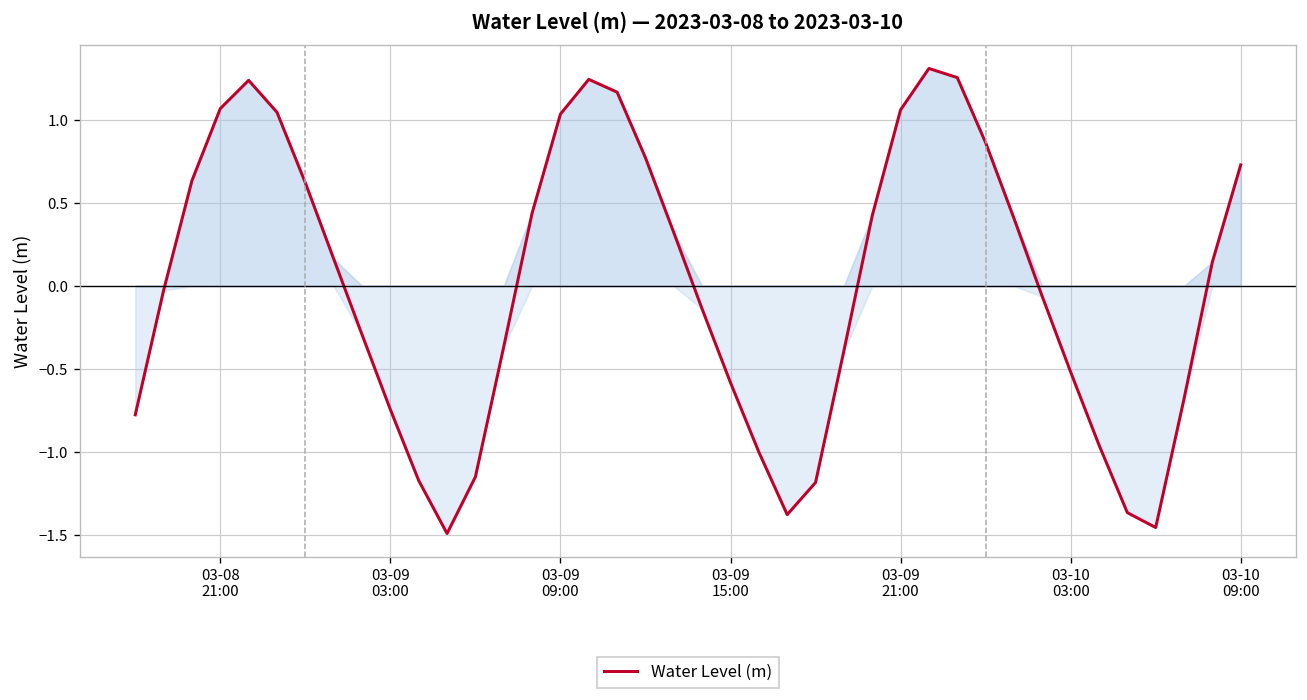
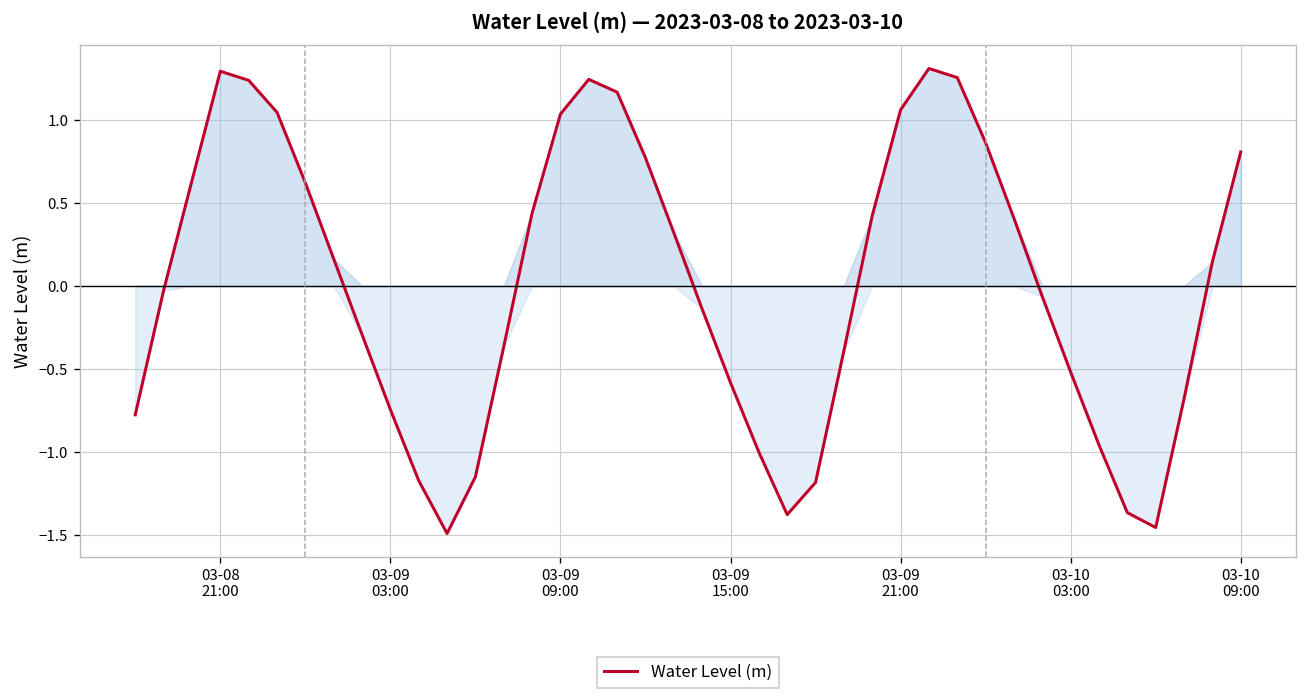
  {
    "Water Level (m)": {
-     "03-08 21:00": 1.07,
+     "03-08 21:00": 1.29,
      "03-09 03:00": -0.74,
      "03-09 15:00": -0.58,
      "03-10 03:00": -0.52,
-     "03-10 09:00": 0.73
+     "03-10 09:00": 0.81
    }
  }
